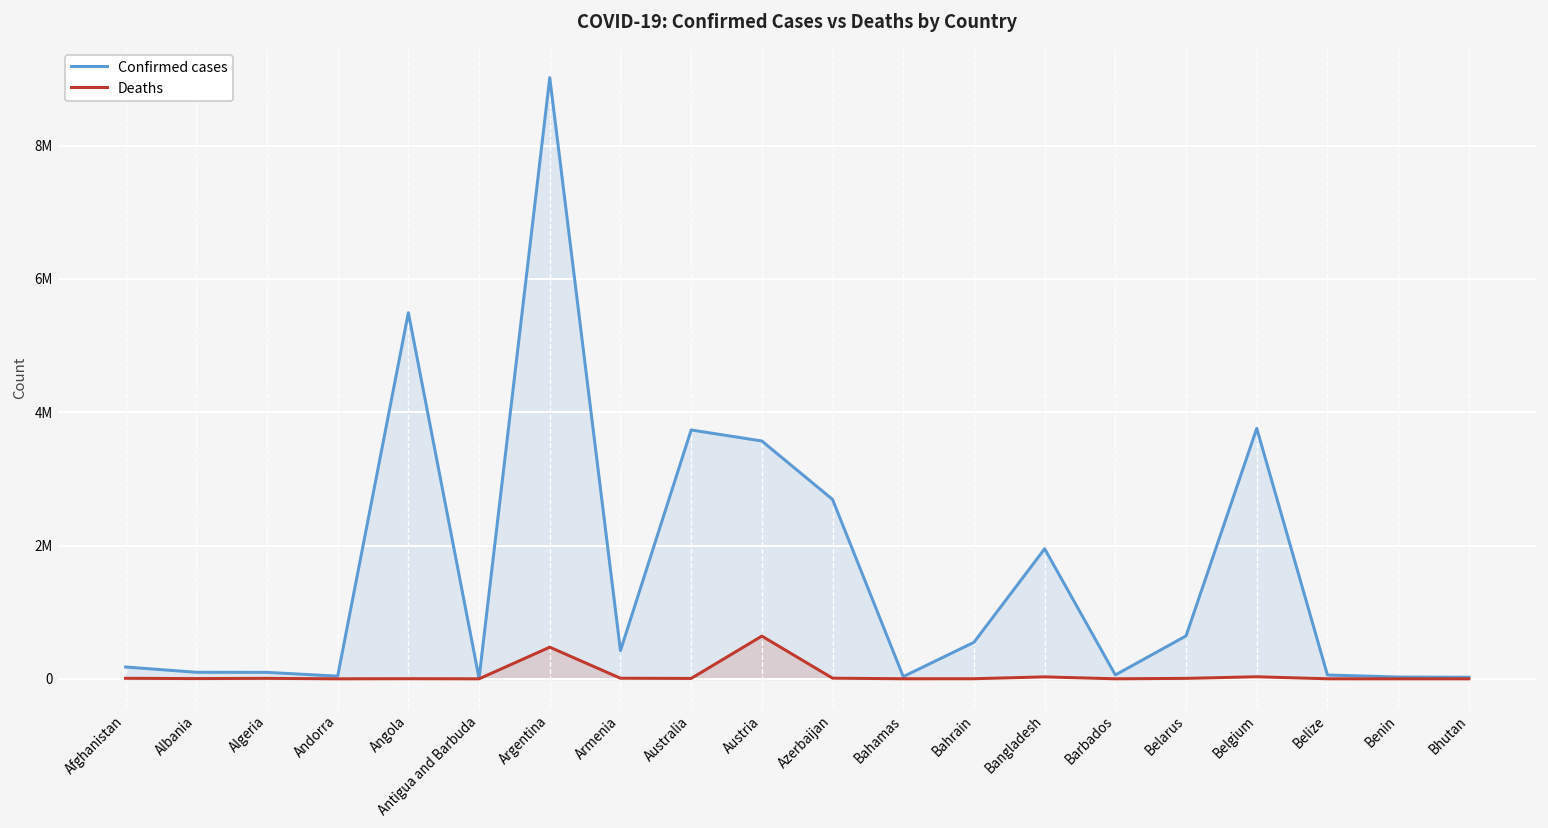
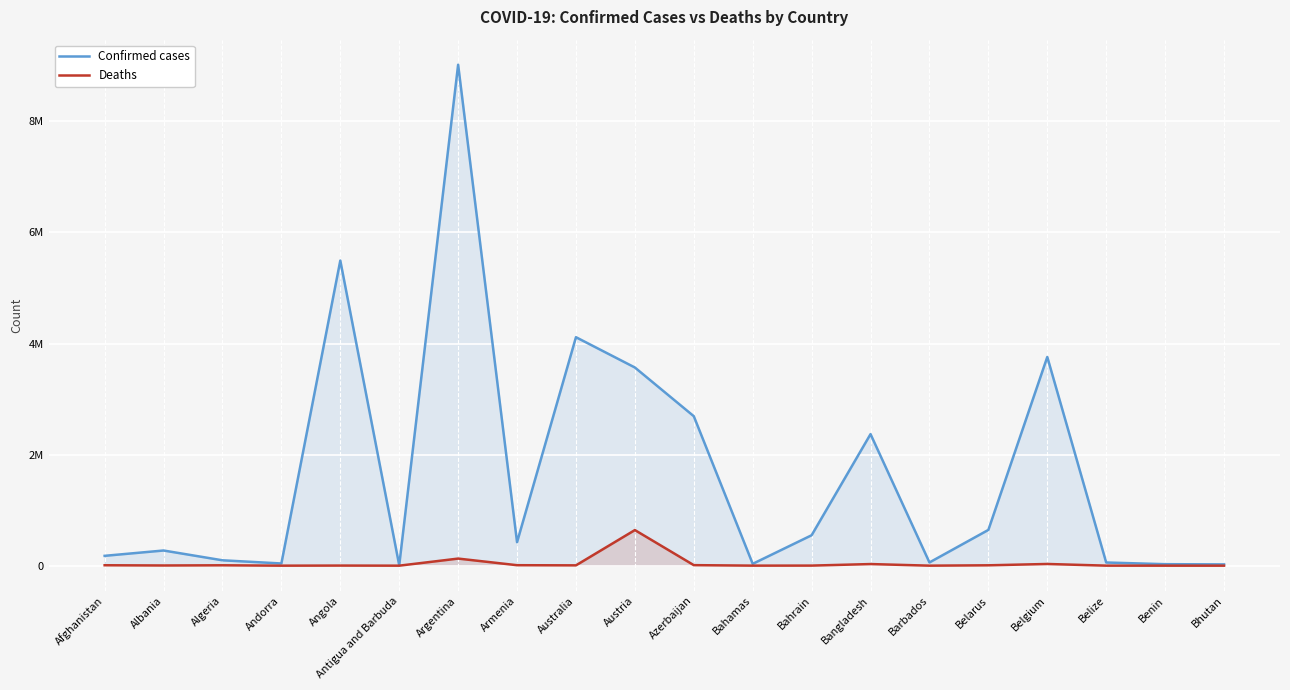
  {
    "Confirmed cases": {
      "Afghanistan": 200000,
-     "Albania": 100000,
+     "Albania": 300000,
      "Algeria": 100000,
      "Angola": 5500000,
      "Argentina": 9000000,
      "Armenia": 400000,
-     "Australia": 3700000,
+     "Australia": 4100000,
      "Austria": 3600000,
      "Azerbaijan": 2700000,
      "Bahrain": 500000,
-     "Bangladesh": 2000000,
+     "Bangladesh": 2400000,
      "Barbados": 100000,
      "Belarus": 600000,
      "Belgium": 3800000,
      "Belize": 100000
    },
    "Deaths": {
      "Afghanistan": 0,
      "Albania": 0,
      "Algeria": 0,
      "Angola": 0,
-     "Argentina": 500000,
+     "Argentina": 100000,
      "Armenia": 0,
      "Australia": 0,
      "Austria": 600000,
      "Azerbaijan": 0,
      "Bahrain": 0,
      "Bangladesh": 0,
      "Barbados": 0,
      "Belarus": 0,
      "Belgium": 0,
      "Belize": 0
    }
  }
